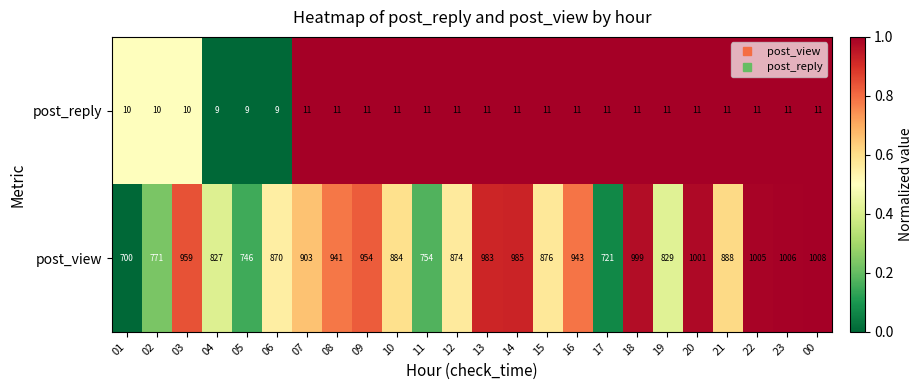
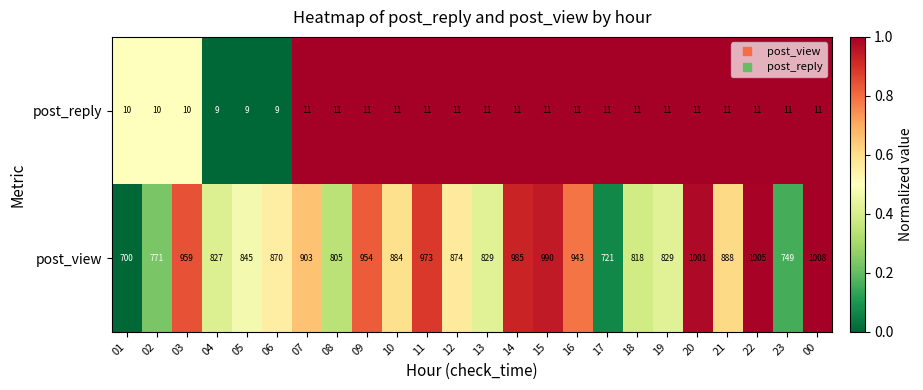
  {
    "post_reply": {
      "01": 10,
      "02": 10,
      "03": 10,
      "04": 9,
      "05": 9,
      "06": 9,
      "07": 11,
      "08": 11,
      "09": 11,
      "10": 11,
      "11": 11,
      "12": 11,
      "13": 11,
      "14": 11,
      "15": 11,
      "16": 11,
      "17": 11,
      "18": 11,
      "19": 11,
      "20": 11,
      "21": 11,
      "22": 11,
      "23": 11,
      "00": 11
    },
    "post_view": {
      "01": 700,
      "02": 771,
      "03": 959,
      "04": 827,
-     "05": 746,
+     "05": 845,
      "06": 870,
      "07": 903,
-     "08": 941,
+     "08": 805,
      "09": 954,
      "10": 884,
-     "11": 754,
+     "11": 973,
      "12": 874,
-     "13": 983,
+     "13": 829,
      "14": 985,
-     "15": 876,
+     "15": 990,
      "16": 943,
      "17": 721,
-     "18": 999,
+     "18": 818,
      "19": 829,
      "20": 1001,
      "21": 888,
      "22": 1005,
-     "23": 1006,
+     "23": 749,
      "00": 1008
    }
  }
